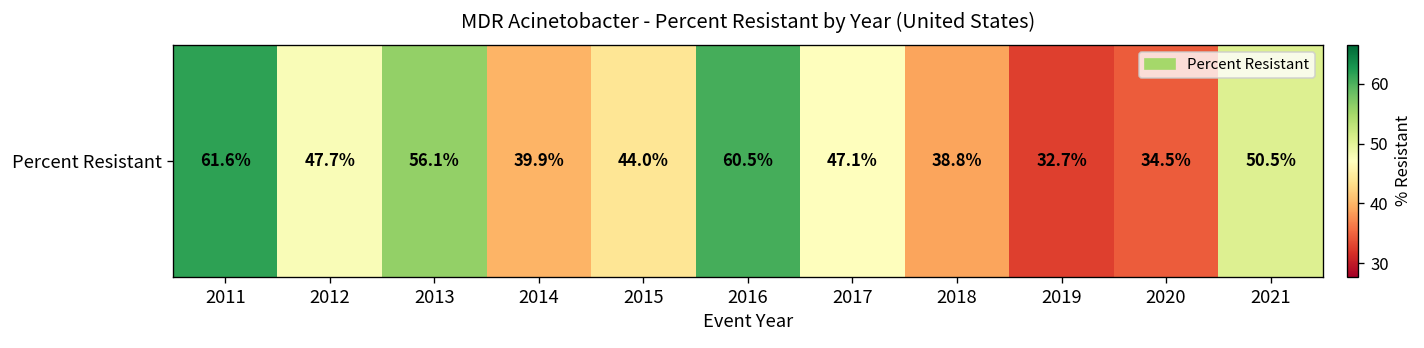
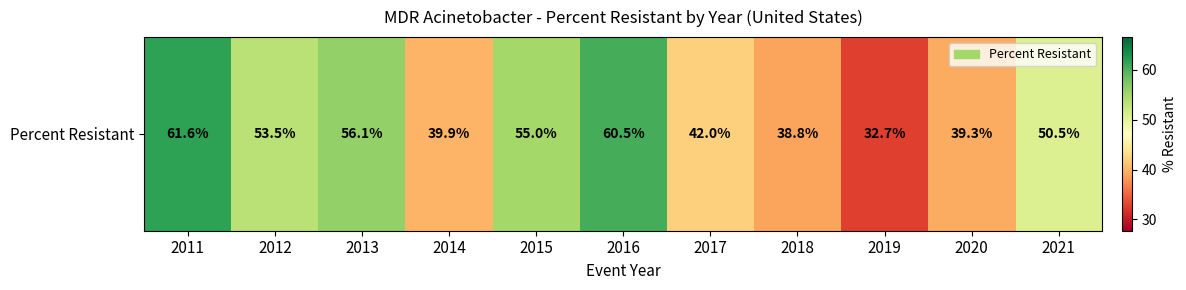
  {
    "Percent Resistant": {
      "2011": "61.6%",
-     "2012": "47.7%",
+     "2012": "53.5%",
      "2013": "56.1%",
      "2014": "39.9%",
-     "2015": "44.0%",
+     "2015": "55.0%",
      "2016": "60.5%",
-     "2017": "47.1%",
+     "2017": "42.0%",
      "2018": "38.8%",
      "2019": "32.7%",
-     "2020": "34.5%",
+     "2020": "39.3%",
      "2021": "50.5%"
    }
  }
